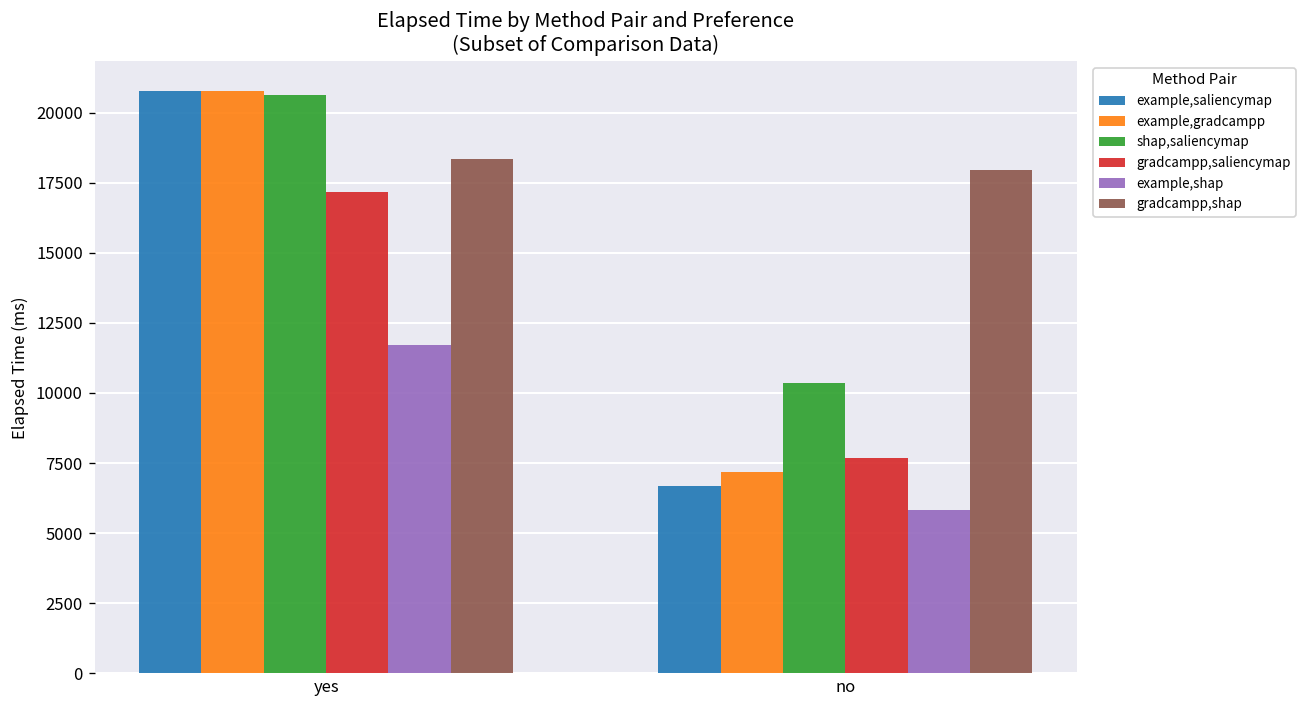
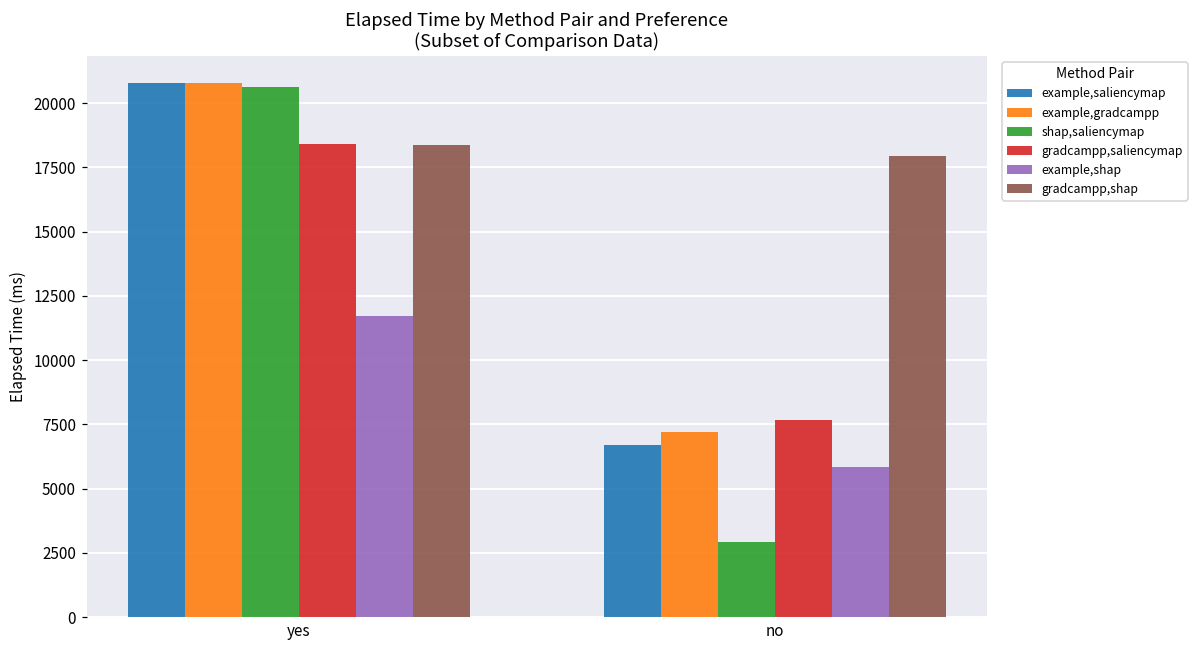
  {
    "example,saliencymap": {
      "yes": 20800,
      "no": 6700
    },
    "example,gradcampp": {
      "yes": 20800,
      "no": 7200
    },
    "shap,saliencymap": {
      "yes": 20600,
-     "no": 10300
+     "no": 2900
    },
    "gradcampp,saliencymap": {
-     "yes": 17200,
+     "yes": 18400,
      "no": 7700
    },
    "example,shap": {
      "yes": 11700,
      "no": 5800
    },
    "gradcampp,shap": {
      "yes": 18400,
      "no": 17900
    }
  }
